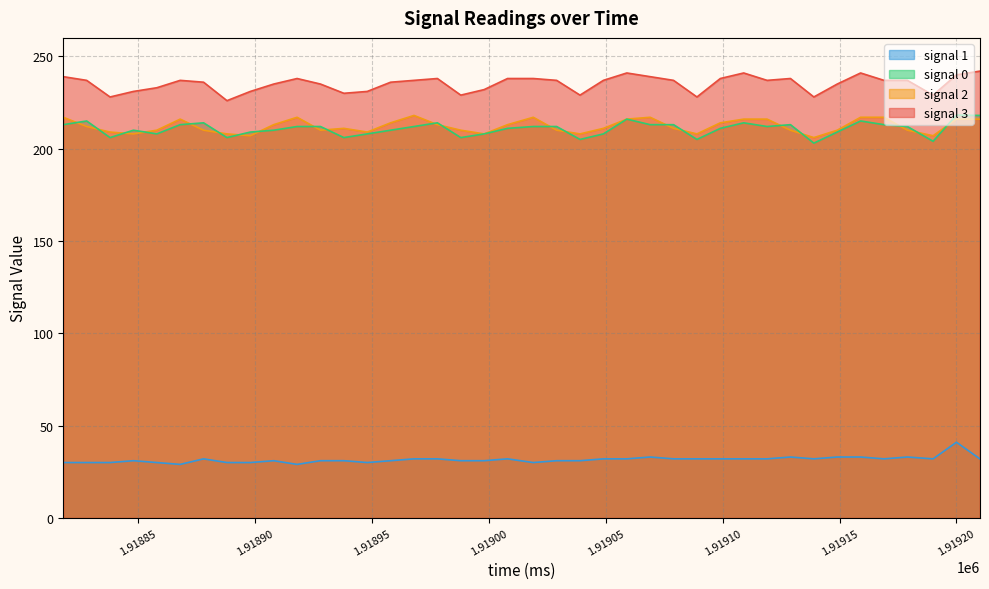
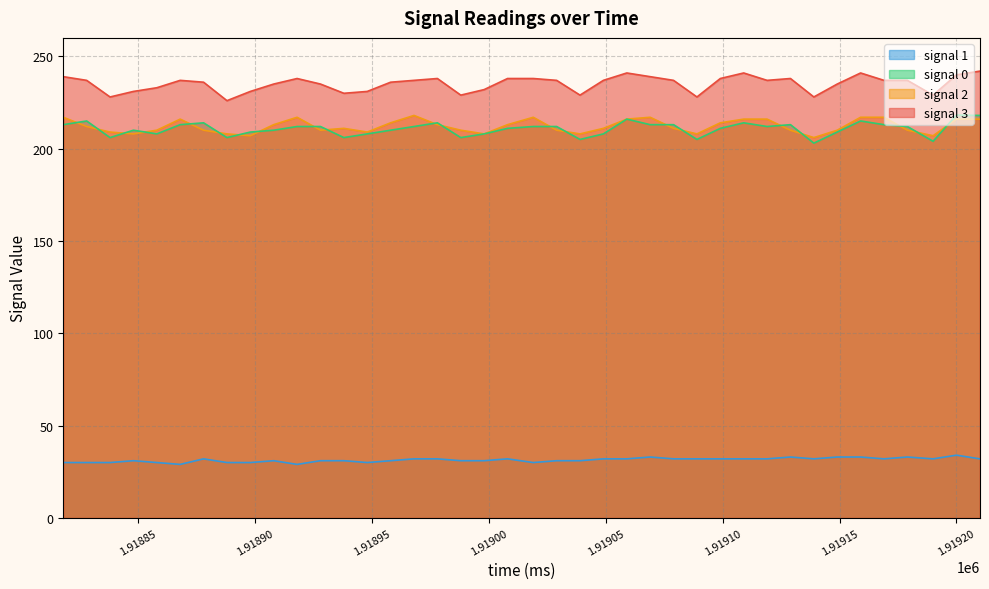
  {
    "signal 1": {
-     "1.91920": 41
+     "1.91920": 34
    }
  }
